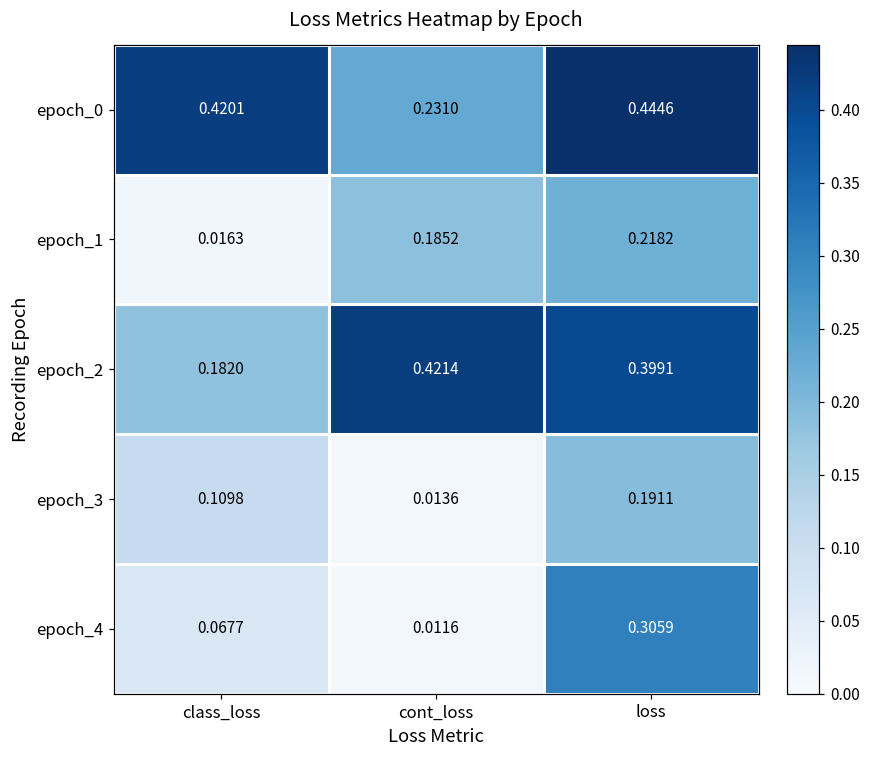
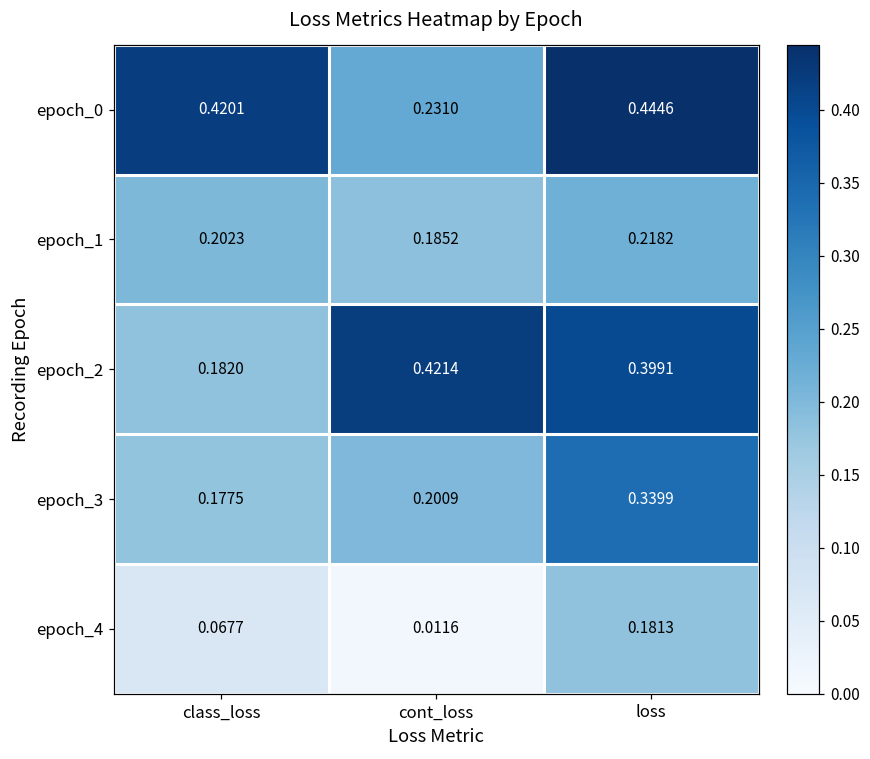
  {
    "epoch_0": {
      "class_loss": 0.4201,
      "cont_loss": 0.2310,
      "loss": 0.4446
    },
    "epoch_1": {
-     "class_loss": 0.0163,
+     "class_loss": 0.2023,
      "cont_loss": 0.1852,
      "loss": 0.2182
    },
    "epoch_2": {
      "class_loss": 0.1820,
      "cont_loss": 0.4214,
      "loss": 0.3991
    },
    "epoch_3": {
-     "class_loss": 0.1098,
-     "cont_loss": 0.0136,
-     "loss": 0.1911
+     "class_loss": 0.1775,
+     "cont_loss": 0.2009,
+     "loss": 0.3399
    },
    "epoch_4": {
      "class_loss": 0.0677,
      "cont_loss": 0.0116,
-     "loss": 0.3059
+     "loss": 0.1813
    }
  }
